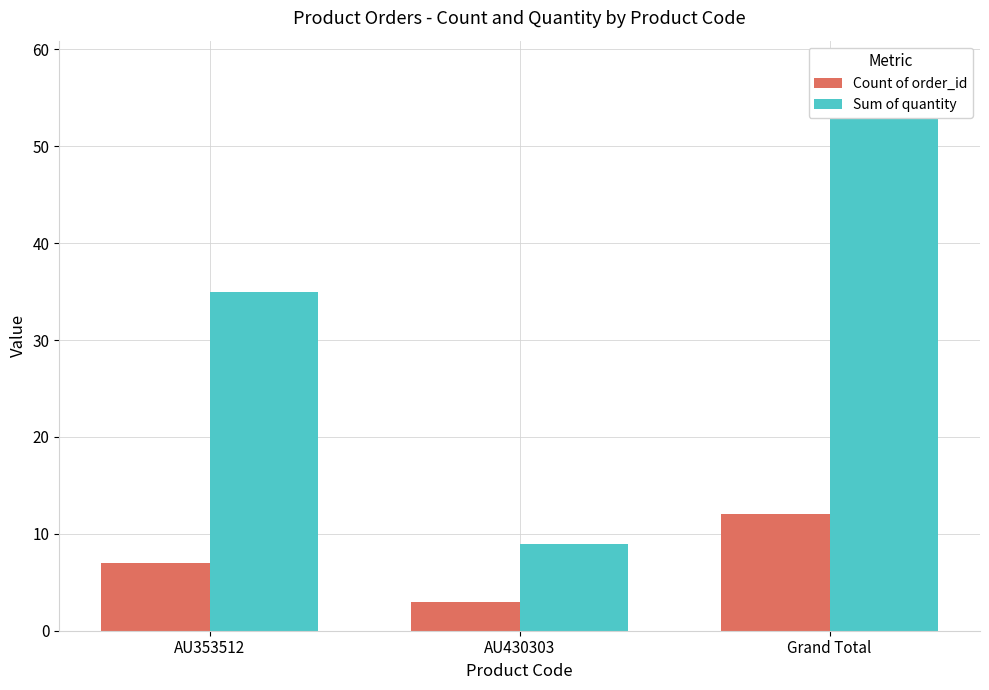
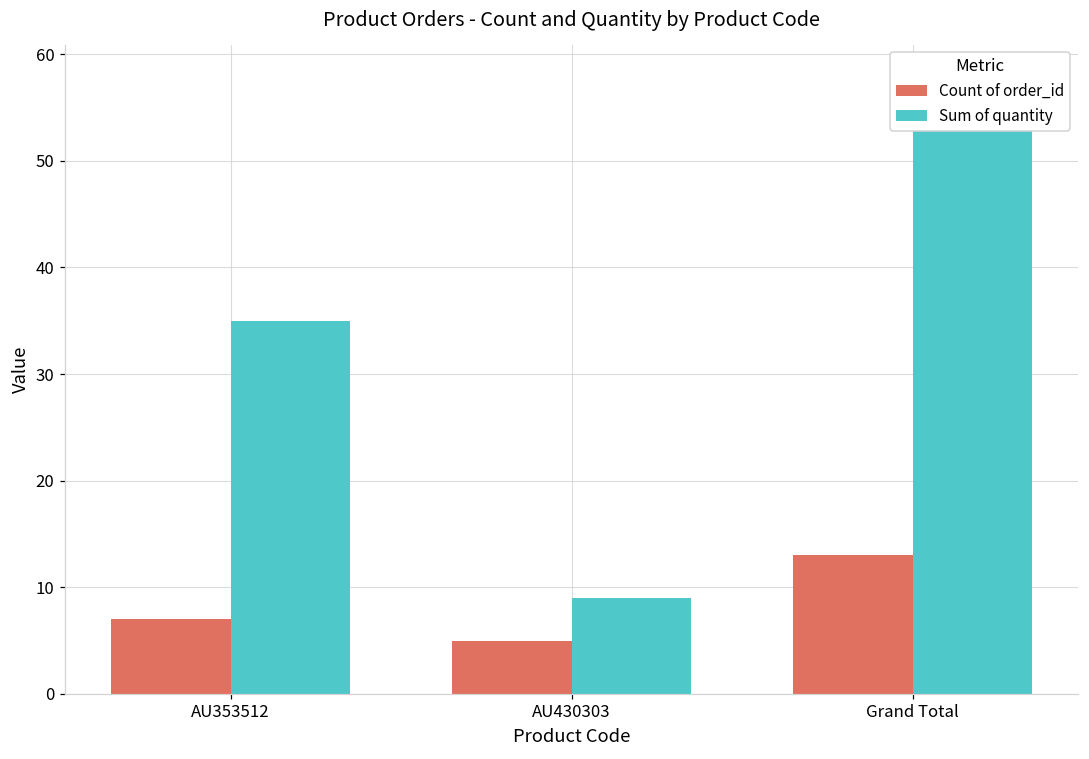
  {
    "Count of order_id": {
      "AU353512": 7,
-     "AU430303": 3,
-     "Grand Total": 12
+     "AU430303": 5,
+     "Grand Total": 13
    },
    "Sum of quantity": {
      "AU353512": 35,
      "AU430303": 9
    }
  }
